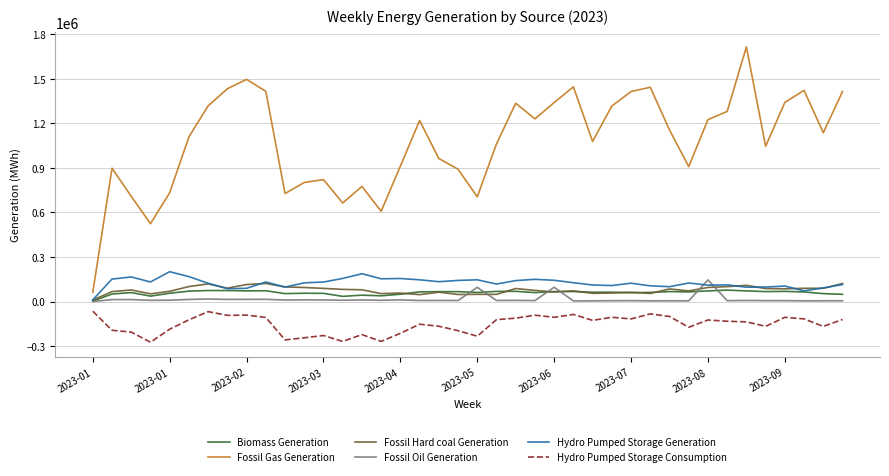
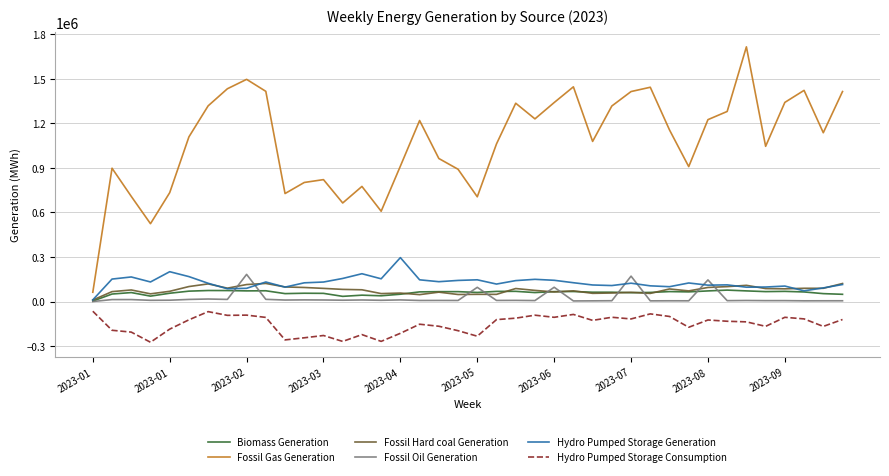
  {
    "Biomass Generation": {
      "2023-02": 70000,
      "2023-03": 60000,
      "2023-08": 70000,
      "2023-09": 70000
    },
    "Fossil Gas Generation": {
      "2023-02": 1500000,
      "2023-03": 820000,
      "2023-04": 910000,
      "2023-05": 710000,
      "2023-06": 1340000,
      "2023-07": 1410000,
      "2023-08": 1220000,
      "2023-09": 1340000
    },
    "Fossil Hard coal Generation": {
      "2023-02": 120000,
      "2023-03": 90000,
      "2023-09": 90000
    },
    "Fossil Oil Generation": {
-     "2023-02": 20000,
+     "2023-02": 180000,
      "2023-03": 10000,
      "2023-04": 10000,
      "2023-05": 100000,
      "2023-06": 100000,
-     "2023-07": 10000,
+     "2023-07": 170000,
      "2023-08": 150000,
      "2023-09": 10000
    },
    "Hydro Pumped Storage Generation": {
      "2023-02": 90000,
      "2023-03": 130000,
-     "2023-04": 160000,
+     "2023-04": 300000,
      "2023-05": 150000,
      "2023-06": 140000,
      "2023-07": 120000,
      "2023-09": 100000
    },
    "Hydro Pumped Storage Consumption": {
      "2023-02": -90000,
      "2023-03": -230000,
      "2023-04": -210000,
      "2023-05": -230000,
      "2023-06": -110000,
      "2023-07": -120000,
      "2023-08": -120000,
      "2023-09": -110000
    }
  }
